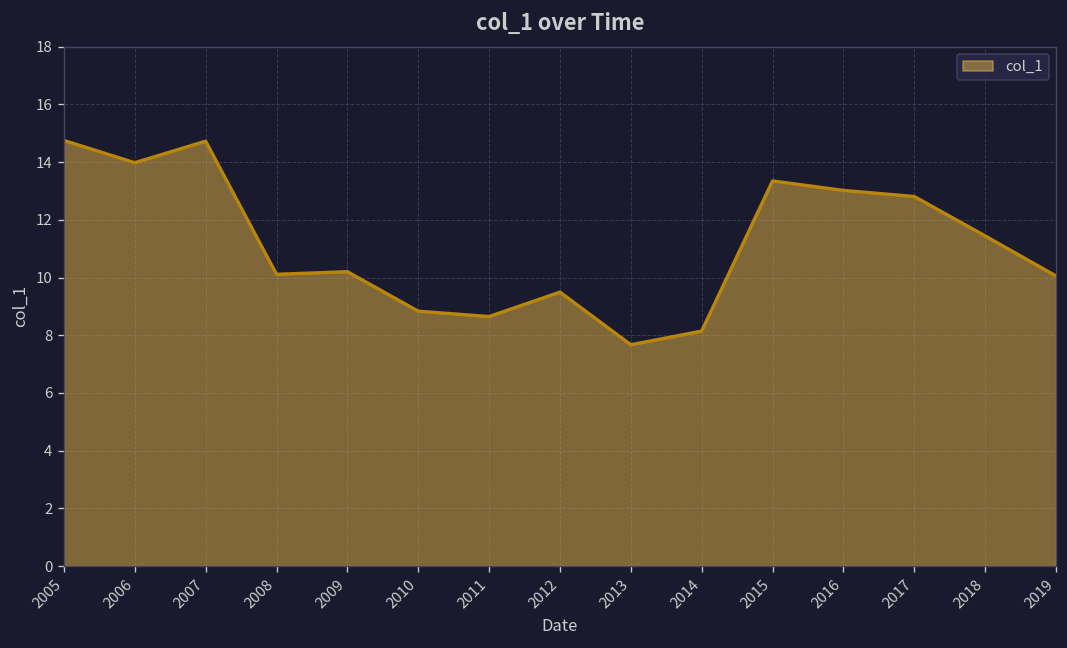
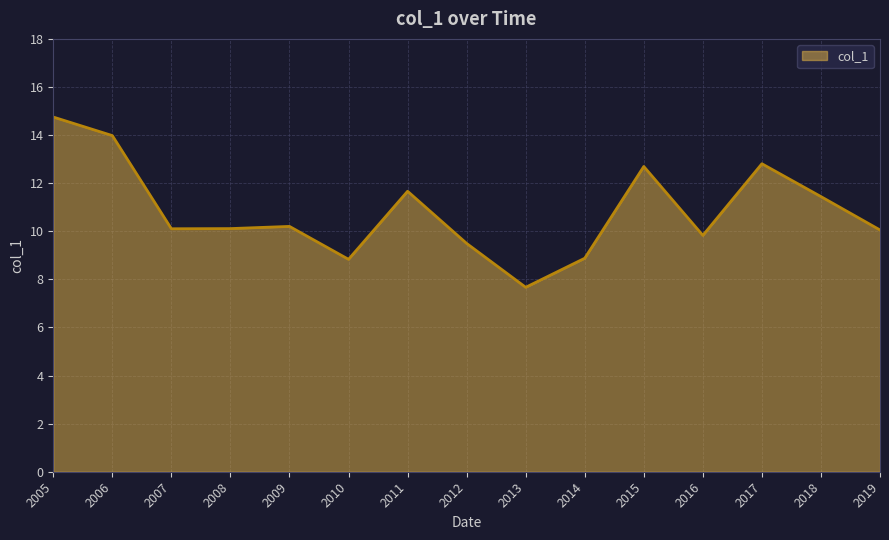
  {
    "2005": 14.7,
    "2006": 14.0,
-   "2007": 14.7,
+   "2007": 10.1,
    "2008": 10.1,
    "2009": 10.2,
    "2010": 8.8,
-   "2011": 8.6,
+   "2011": 11.7,
    "2012": 9.5,
    "2013": 7.7,
-   "2014": 8.1,
-   "2015": 13.3,
-   "2016": 13.0,
+   "2014": 8.9,
+   "2015": 12.7,
+   "2016": 9.8,
    "2017": 12.8,
    "2018": 11.4,
    "2019": 10.1
  }
